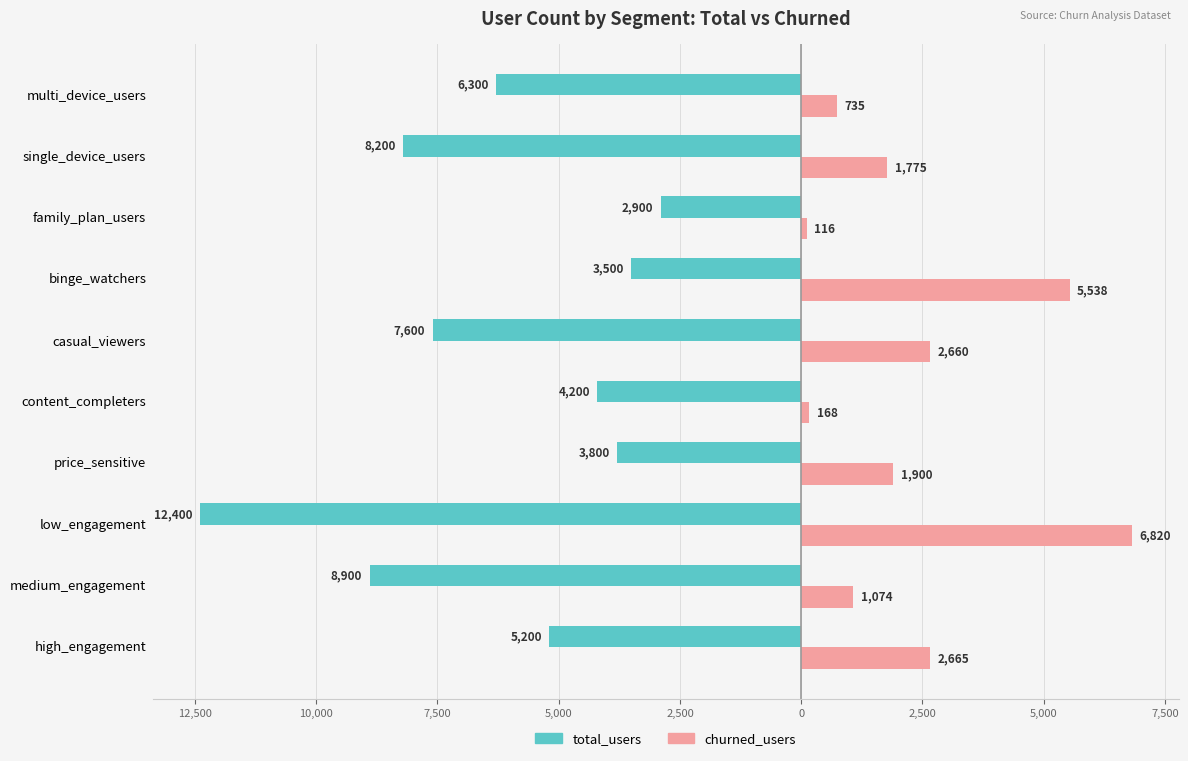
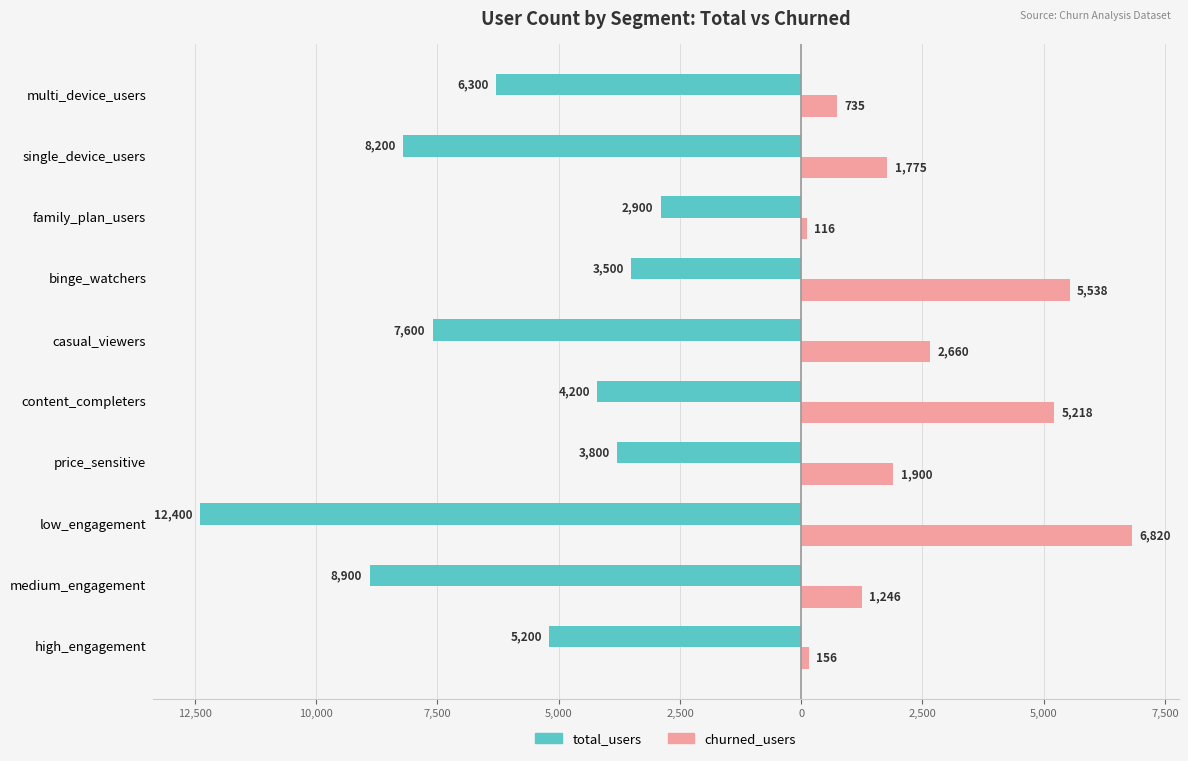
  {
    "churned_users": {
      "multi_device_users": "735",
      "single_device_users": "1,775",
      "family_plan_users": "116",
      "binge_watchers": "5,538",
      "casual_viewers": "2,660",
-     "content_completers": "168",
+     "content_completers": "5,218",
      "price_sensitive": "1,900",
      "low_engagement": "6,820",
-     "medium_engagement": "1,074",
-     "high_engagement": "2,665"
+     "medium_engagement": "1,246",
+     "high_engagement": "156"
    }
  }
